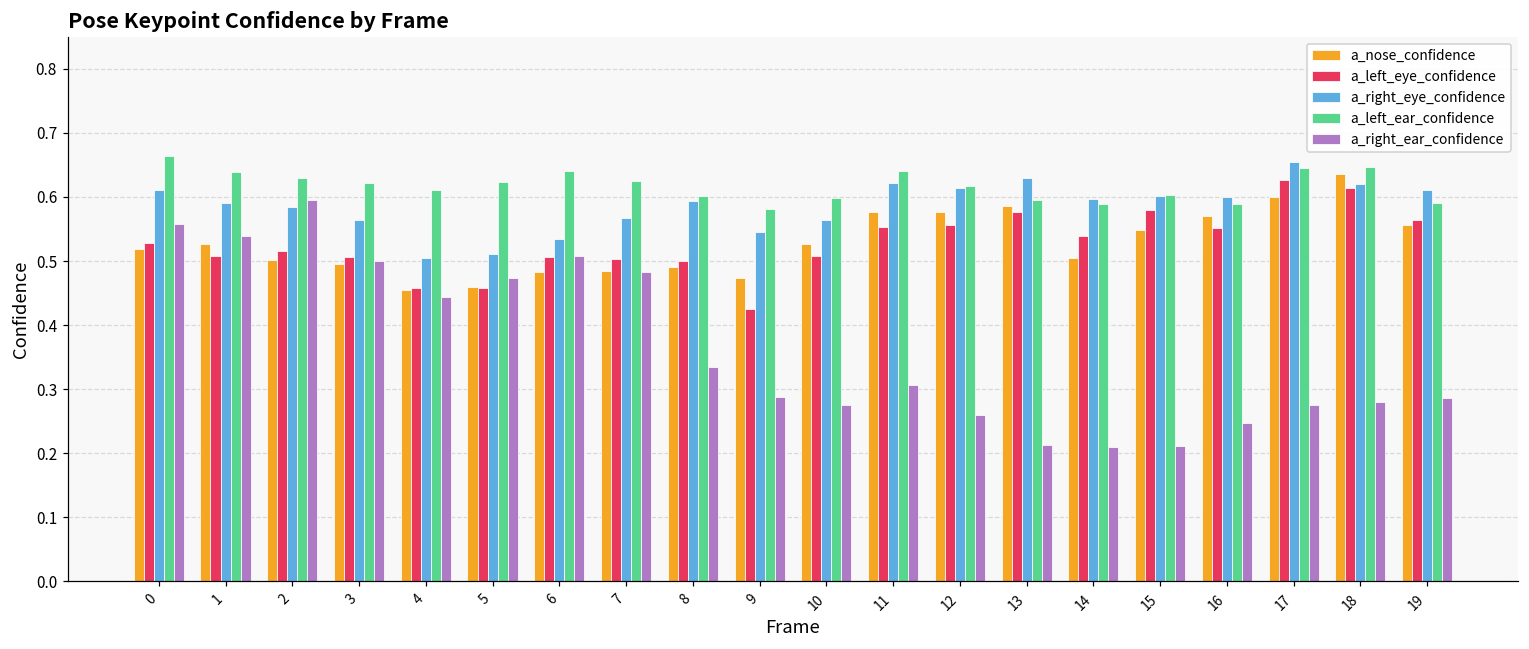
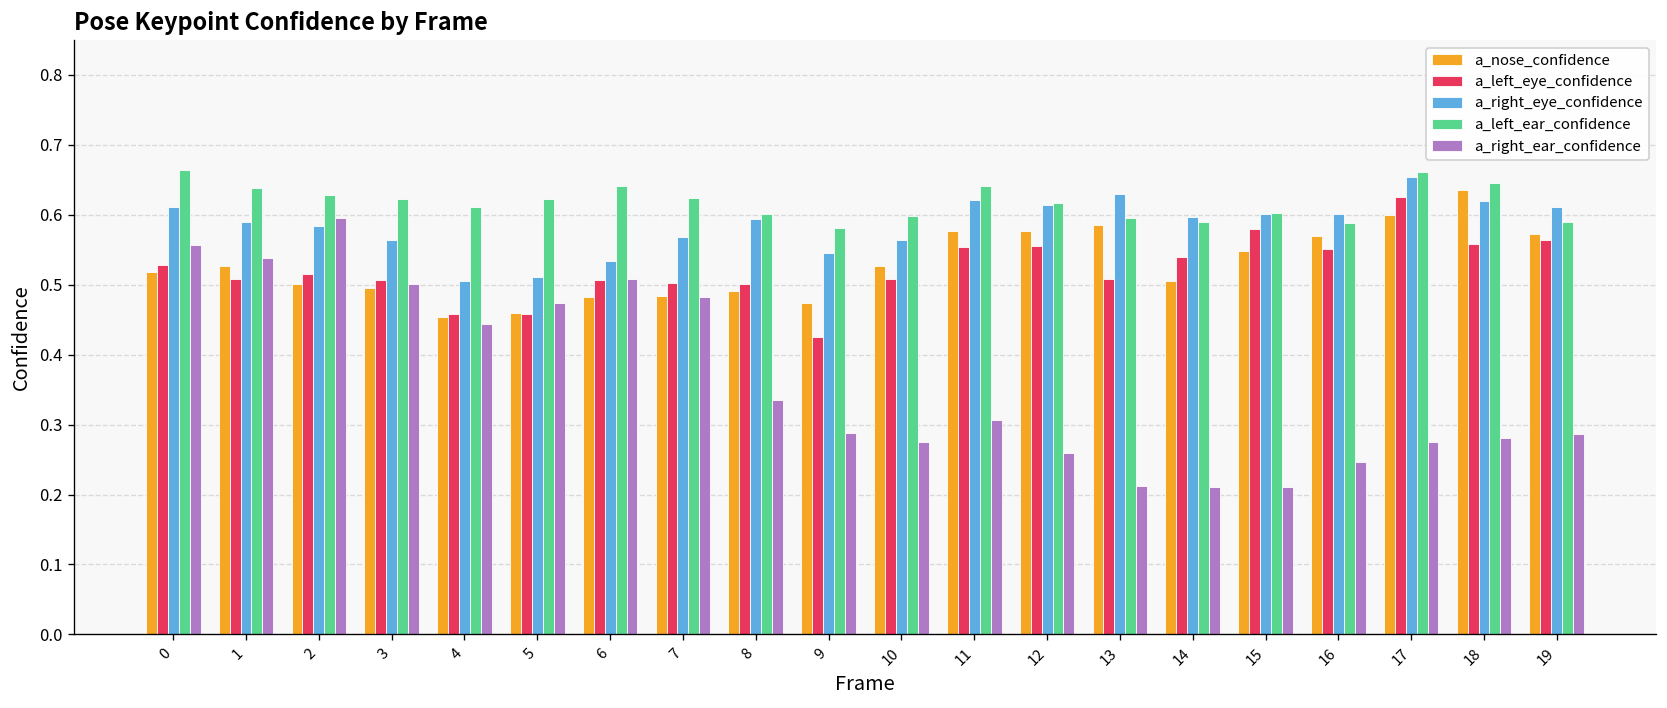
  {
    "a_nose_confidence": {
      "0": 0.52,
      "1": 0.53,
      "2": 0.50,
      "3": 0.49,
      "4": 0.45,
      "5": 0.46,
      "6": 0.48,
      "7": 0.48,
      "8": 0.49,
      "9": 0.47,
      "10": 0.53,
      "11": 0.58,
      "12": 0.58,
      "13": 0.59,
      "14": 0.50,
      "15": 0.55,
      "16": 0.57,
      "17": 0.60,
      "18": 0.64,
-     "19": 0.56
+     "19": 0.57
    },
    "a_left_eye_confidence": {
      "0": 0.53,
      "1": 0.51,
      "2": 0.52,
      "3": 0.51,
      "4": 0.46,
      "5": 0.46,
      "6": 0.51,
      "7": 0.50,
      "8": 0.50,
      "9": 0.43,
      "10": 0.51,
      "11": 0.55,
      "12": 0.56,
-     "13": 0.58,
+     "13": 0.51,
      "14": 0.54,
      "15": 0.58,
      "16": 0.55,
      "17": 0.63,
-     "18": 0.61,
+     "18": 0.56,
      "19": 0.56
    },
    "a_right_eye_confidence": {
      "0": 0.61,
      "1": 0.59,
      "2": 0.58,
      "3": 0.56,
      "4": 0.51,
      "5": 0.51,
      "6": 0.53,
      "7": 0.57,
      "8": 0.59,
      "9": 0.55,
      "10": 0.56,
      "11": 0.62,
      "12": 0.61,
      "13": 0.63,
      "14": 0.60,
      "15": 0.60,
      "16": 0.60,
      "17": 0.65,
      "18": 0.62,
      "19": 0.61
    },
    "a_left_ear_confidence": {
      "0": 0.66,
      "1": 0.64,
      "2": 0.63,
      "3": 0.62,
      "4": 0.61,
      "5": 0.62,
      "6": 0.64,
      "7": 0.62,
      "8": 0.60,
      "9": 0.58,
      "10": 0.60,
      "11": 0.64,
      "12": 0.62,
      "13": 0.60,
      "14": 0.59,
      "15": 0.60,
      "16": 0.59,
-     "17": 0.64,
+     "17": 0.66,
      "18": 0.65,
      "19": 0.59
    },
    "a_right_ear_confidence": {
      "0": 0.56,
      "1": 0.54,
      "2": 0.59,
      "3": 0.50,
      "4": 0.44,
      "5": 0.47,
      "6": 0.51,
      "7": 0.48,
      "8": 0.34,
      "9": 0.29,
      "10": 0.28,
      "11": 0.31,
      "12": 0.26,
      "13": 0.21,
      "14": 0.21,
      "15": 0.21,
      "16": 0.25,
      "17": 0.27,
      "18": 0.28,
      "19": 0.29
    }
  }
